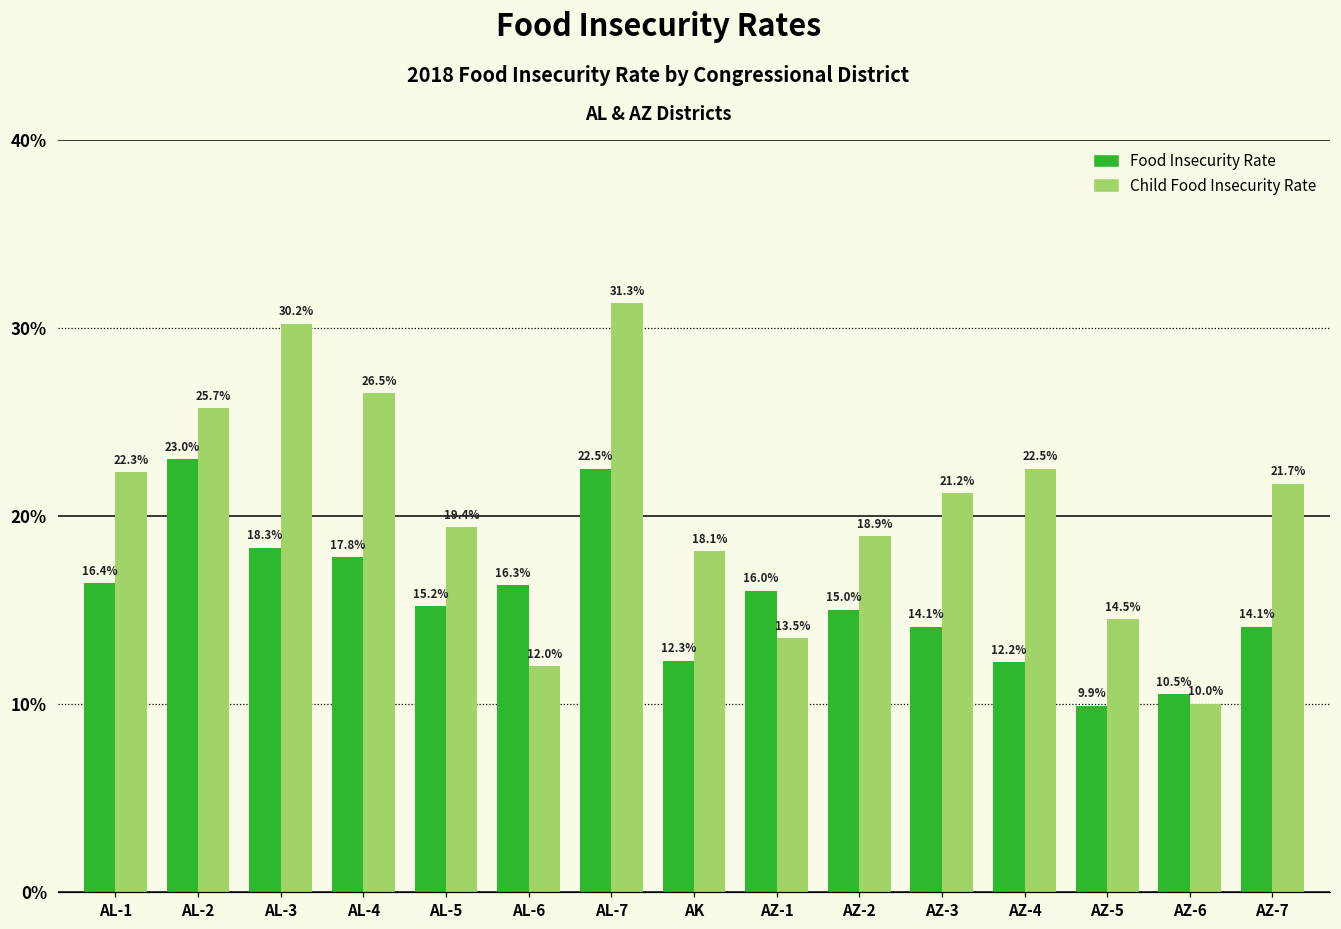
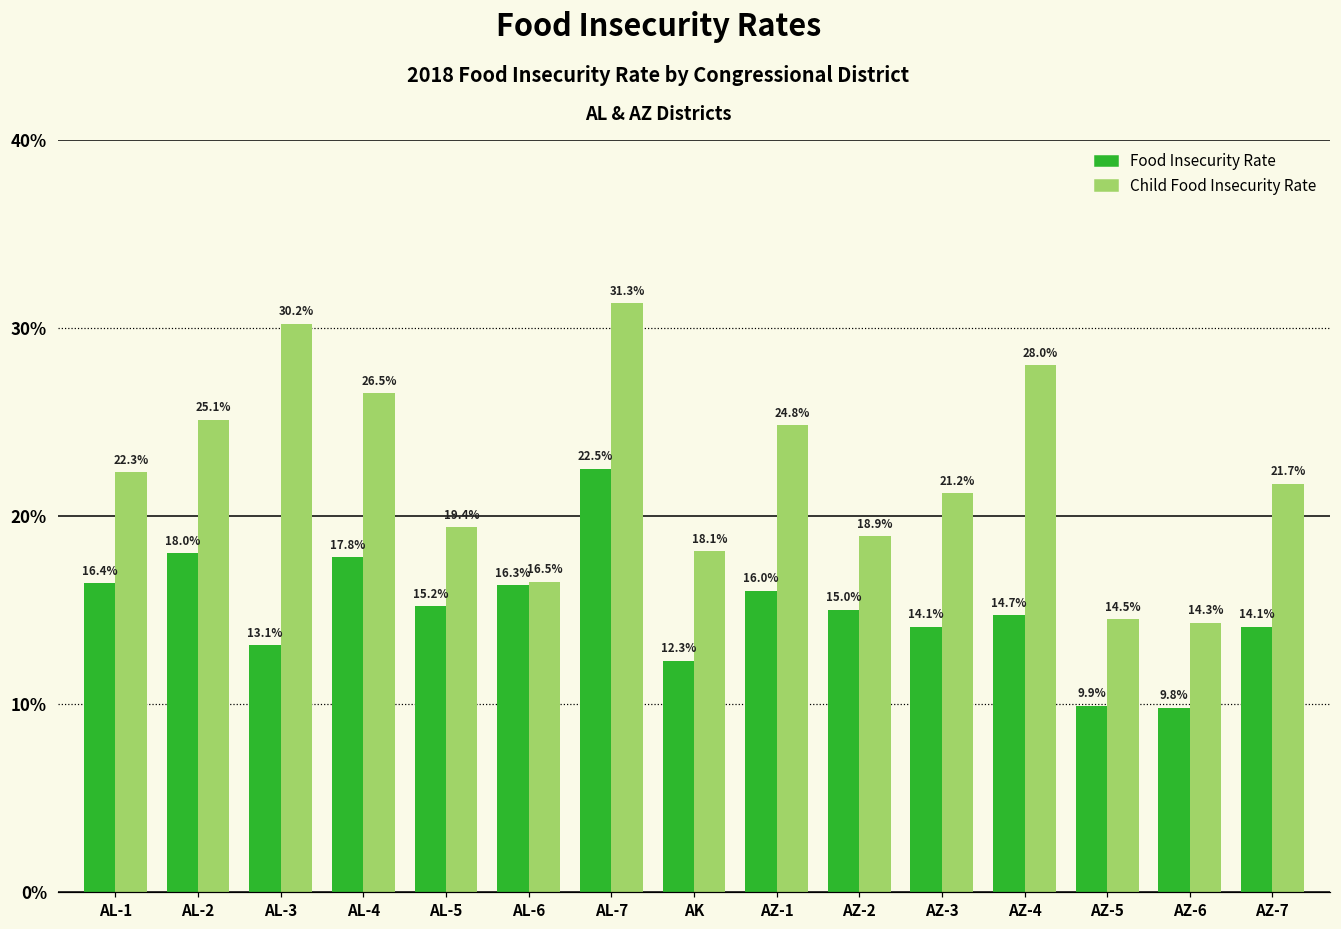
  {
    "Food Insecurity Rate": {
      "AL-1": "16.4%",
-     "AL-2": "23.0%",
-     "AL-3": "18.3%",
+     "AL-2": "18.0%",
+     "AL-3": "13.1%",
      "AL-4": "17.8%",
      "AL-5": "15.2%",
      "AL-6": "16.3%",
      "AL-7": "22.5%",
      "AK": "12.3%",
      "AZ-1": "16.0%",
      "AZ-2": "15.0%",
      "AZ-3": "14.1%",
-     "AZ-4": "12.2%",
+     "AZ-4": "14.7%",
      "AZ-5": "9.9%",
-     "AZ-6": "10.5%",
+     "AZ-6": "9.8%",
      "AZ-7": "14.1%"
    },
    "Child Food Insecurity Rate": {
      "AL-1": "22.3%",
-     "AL-2": "25.7%",
+     "AL-2": "25.1%",
      "AL-3": "30.2%",
      "AL-4": "26.5%",
      "AL-5": "19.4%",
-     "AL-6": "12.0%",
+     "AL-6": "16.5%",
      "AL-7": "31.3%",
      "AK": "18.1%",
-     "AZ-1": "13.5%",
+     "AZ-1": "24.8%",
      "AZ-2": "18.9%",
      "AZ-3": "21.2%",
-     "AZ-4": "22.5%",
+     "AZ-4": "28.0%",
      "AZ-5": "14.5%",
-     "AZ-6": "10.0%",
+     "AZ-6": "14.3%",
      "AZ-7": "21.7%"
    }
  }
